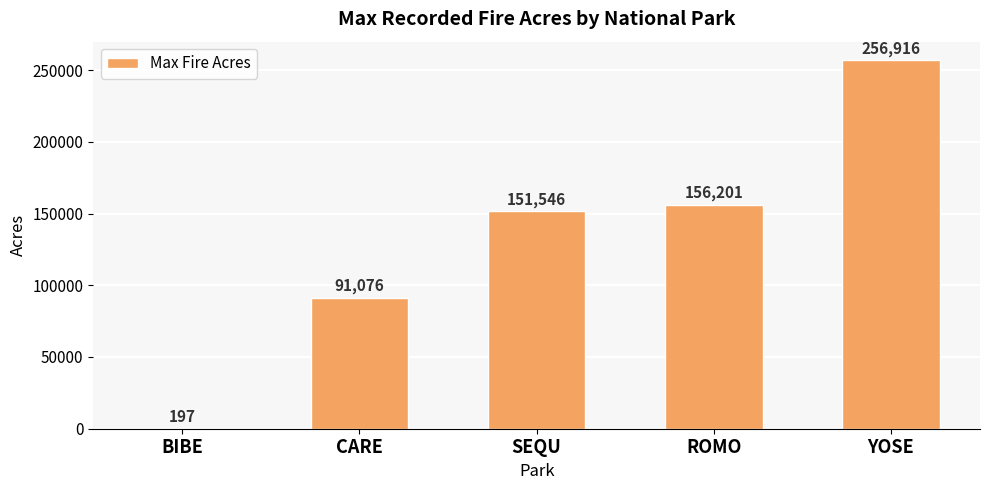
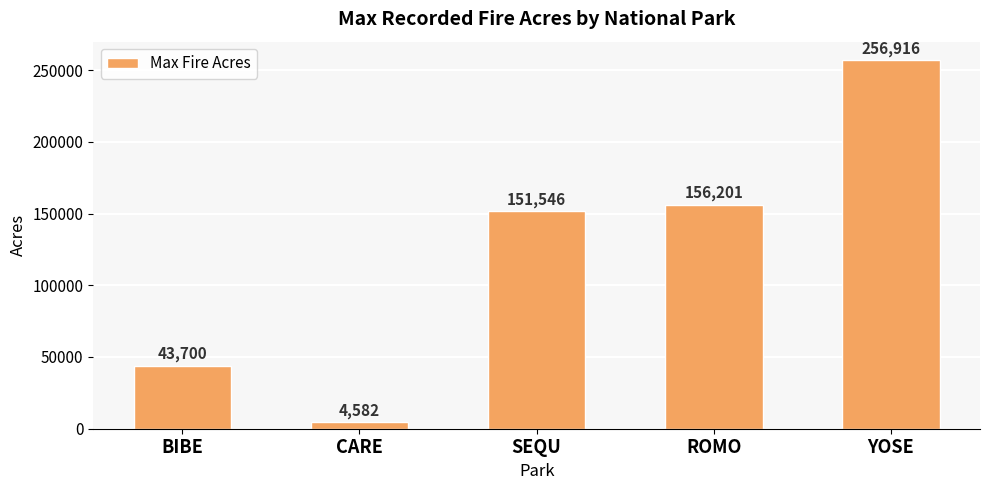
  {
-   "BIBE": "197",
-   "CARE": "91,076",
+   "BIBE": "43,700",
+   "CARE": "4,582",
    "SEQU": "151,546",
    "ROMO": "156,201",
    "YOSE": "256,916"
  }
